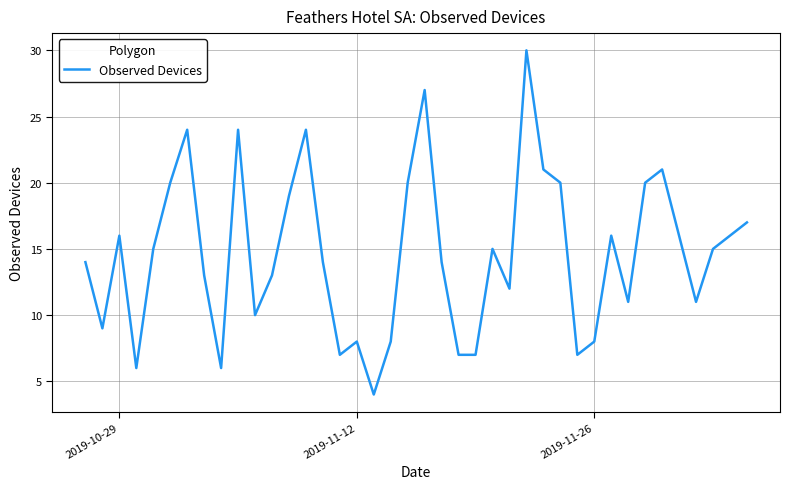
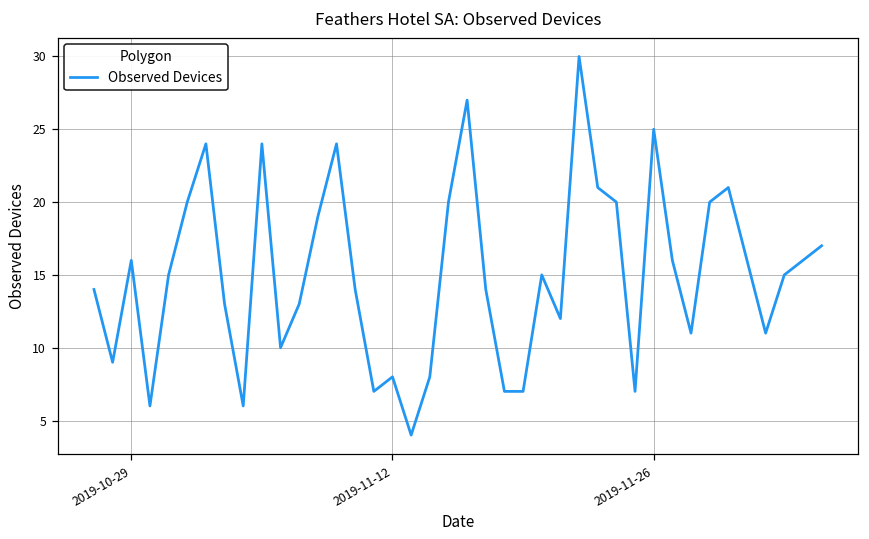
  {
    "2019-10-29": 16,
    "2019-11-12": 8,
-   "2019-11-26": 8
+   "2019-11-26": 25
  }
